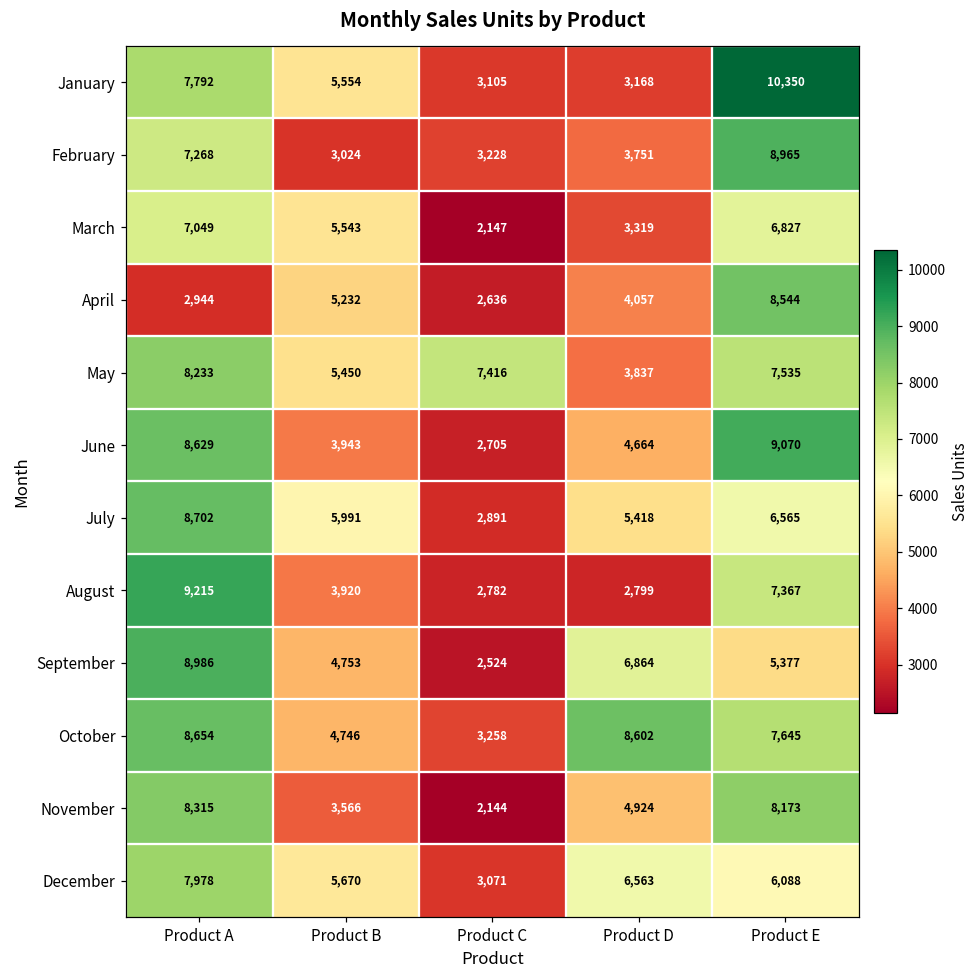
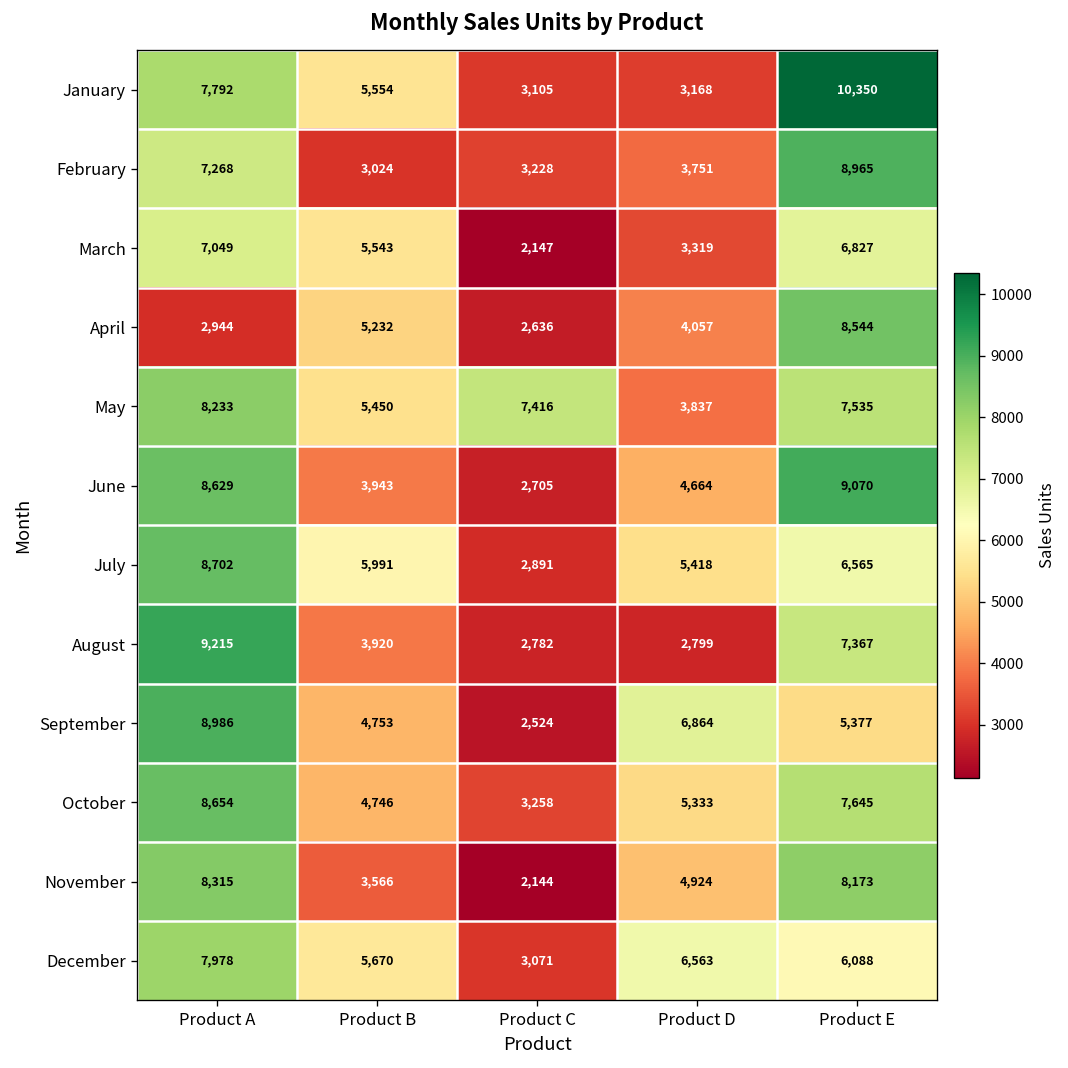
  {
    "January": {
      "Product A": "7,792",
      "Product B": "5,554",
      "Product C": "3,105",
      "Product D": "3,168",
      "Product E": "10,350"
    },
    "February": {
      "Product A": "7,268",
      "Product B": "3,024",
      "Product C": "3,228",
      "Product D": "3,751",
      "Product E": "8,965"
    },
    "March": {
      "Product A": "7,049",
      "Product B": "5,543",
      "Product C": "2,147",
      "Product D": "3,319",
      "Product E": "6,827"
    },
    "April": {
      "Product A": "2,944",
      "Product B": "5,232",
      "Product C": "2,636",
      "Product D": "4,057",
      "Product E": "8,544"
    },
    "May": {
      "Product A": "8,233",
      "Product B": "5,450",
      "Product C": "7,416",
      "Product D": "3,837",
      "Product E": "7,535"
    },
    "June": {
      "Product A": "8,629",
      "Product B": "3,943",
      "Product C": "2,705",
      "Product D": "4,664",
      "Product E": "9,070"
    },
    "July": {
      "Product A": "8,702",
      "Product B": "5,991",
      "Product C": "2,891",
      "Product D": "5,418",
      "Product E": "6,565"
    },
    "August": {
      "Product A": "9,215",
      "Product B": "3,920",
      "Product C": "2,782",
      "Product D": "2,799",
      "Product E": "7,367"
    },
    "September": {
      "Product A": "8,986",
      "Product B": "4,753",
      "Product C": "2,524",
      "Product D": "6,864",
      "Product E": "5,377"
    },
    "October": {
      "Product A": "8,654",
      "Product B": "4,746",
      "Product C": "3,258",
-     "Product D": "8,602",
+     "Product D": "5,333",
      "Product E": "7,645"
    },
    "November": {
      "Product A": "8,315",
      "Product B": "3,566",
      "Product C": "2,144",
      "Product D": "4,924",
      "Product E": "8,173"
    },
    "December": {
      "Product A": "7,978",
      "Product B": "5,670",
      "Product C": "3,071",
      "Product D": "6,563",
      "Product E": "6,088"
    }
  }
